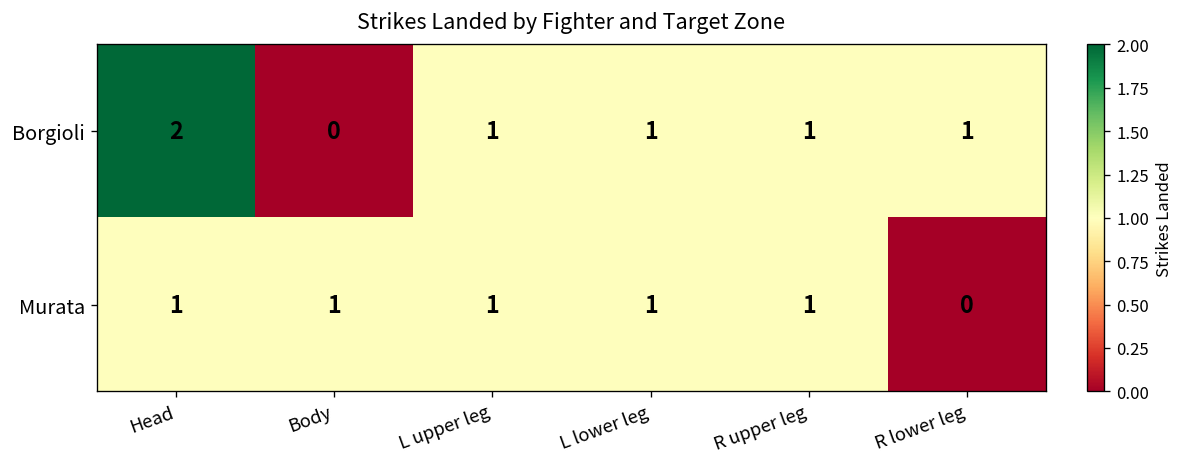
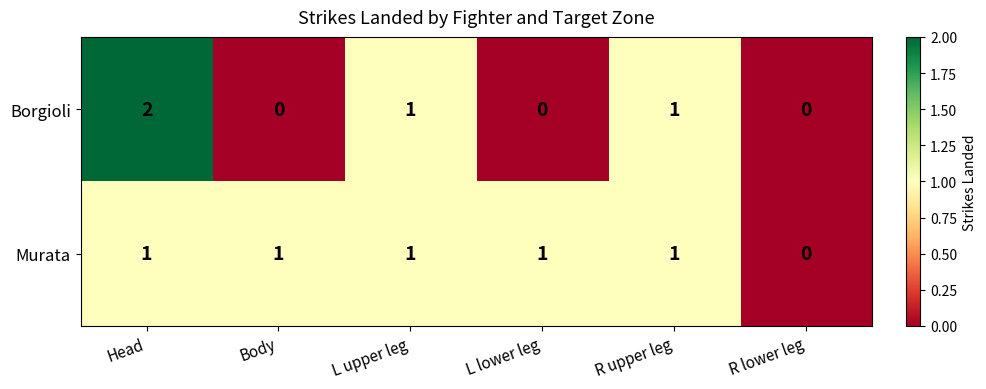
  {
    "Borgioli": {
      "Head": 2,
      "Body": 0,
      "L upper leg": 1,
-     "L lower leg": 1,
+     "L lower leg": 0,
      "R upper leg": 1,
-     "R lower leg": 1
+     "R lower leg": 0
    },
    "Murata": {
      "Head": 1,
      "Body": 1,
      "L upper leg": 1,
      "L lower leg": 1,
      "R upper leg": 1,
      "R lower leg": 0
    }
  }
